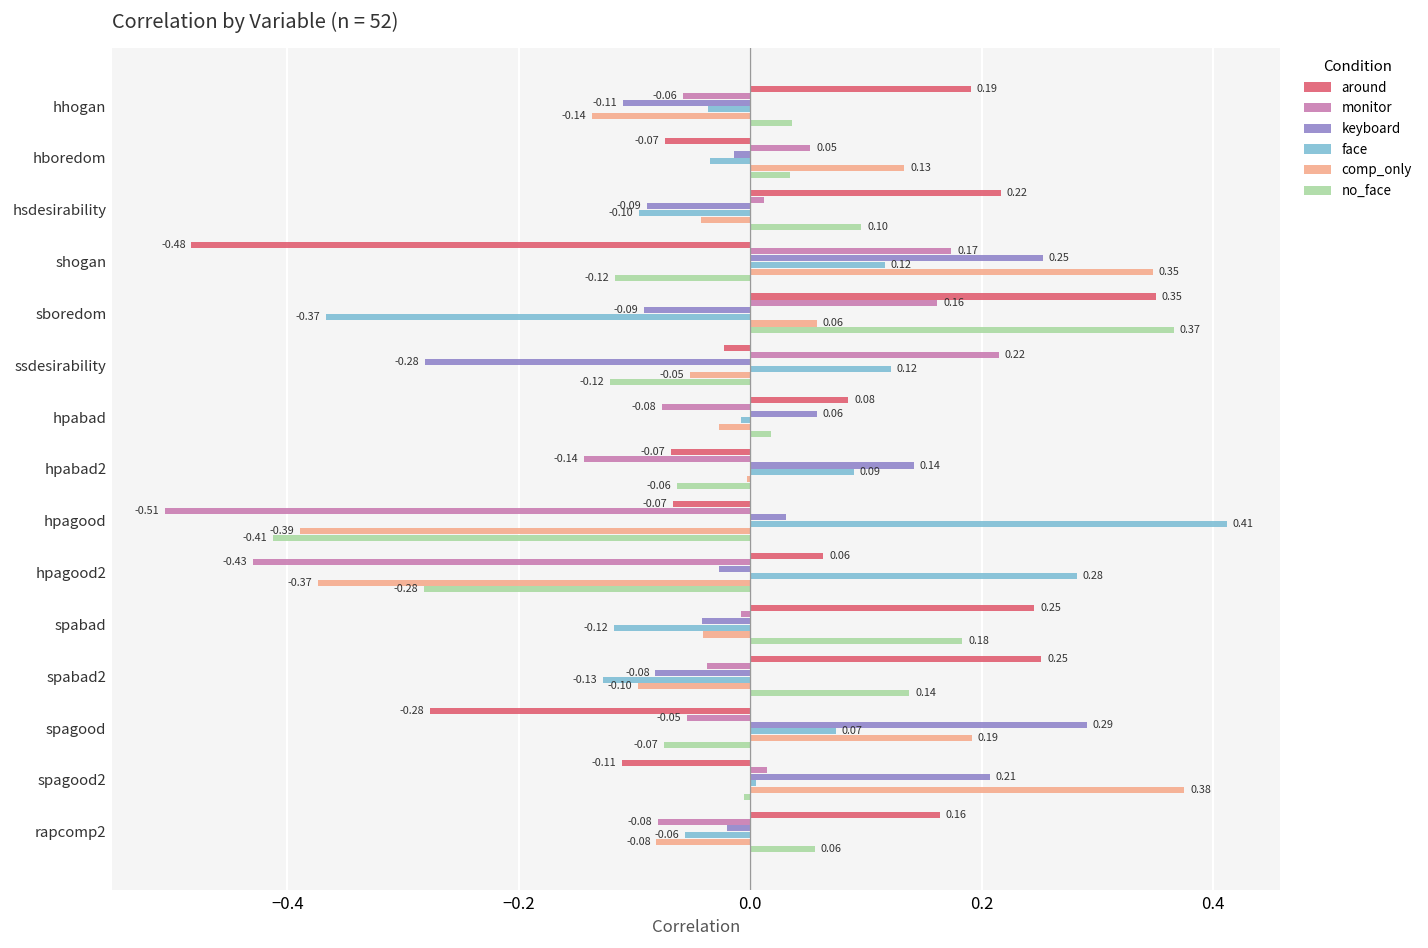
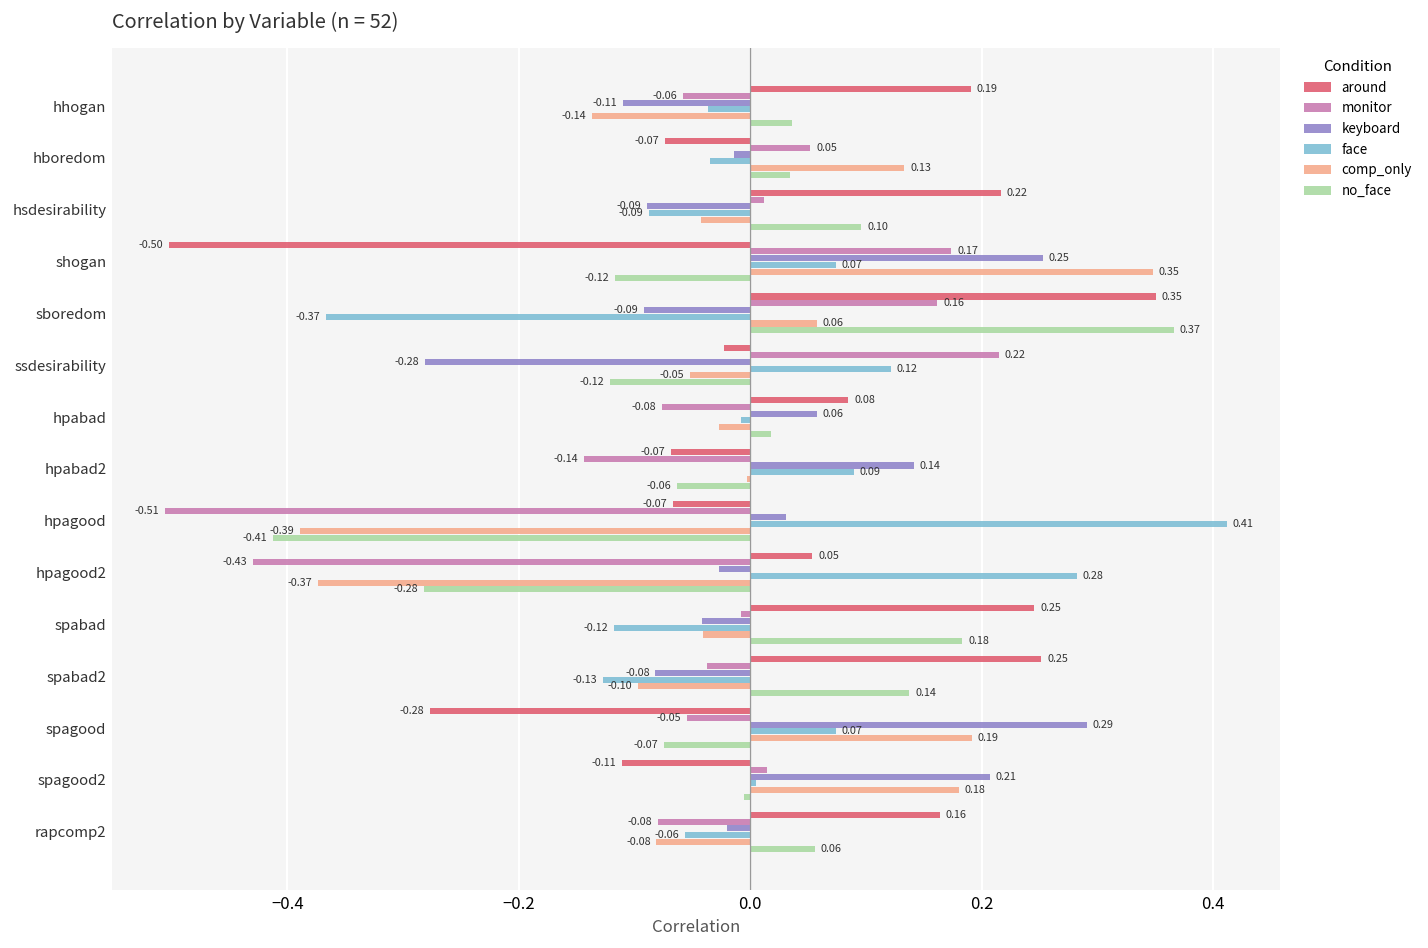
  {
    "around": {
      "hhogan": 0.19,
      "hboredom": -0.07,
      "hsdesirability": 0.22,
-     "shogan": -0.48,
+     "shogan": -0.50,
      "sboredom": 0.35,
      "hpabad": 0.08,
      "hpabad2": -0.07,
      "hpagood": -0.07,
-     "hpagood2": 0.06,
+     "hpagood2": 0.05,
      "spabad": 0.25,
      "spabad2": 0.25,
      "spagood": -0.28,
      "spagood2": -0.11,
      "rapcomp2": 0.16
    },
    "monitor": {
      "hhogan": -0.06,
      "hboredom": 0.05,
      "shogan": 0.17,
      "sboredom": 0.16,
      "ssdesirability": 0.22,
      "hpabad": -0.08,
      "hpabad2": -0.14,
      "hpagood": -0.51,
      "hpagood2": -0.43,
      "spagood": -0.05,
      "rapcomp2": -0.08
    },
    "keyboard": {
      "hhogan": -0.11,
      "shogan": 0.25,
      "sboredom": -0.09,
      "ssdesirability": -0.28,
      "hpabad": 0.06,
      "hpabad2": 0.14,
      "spabad2": -0.08,
      "spagood": 0.29,
      "spagood2": 0.21
    },
    "face": {
-     "hsdesirability": -0.10,
-     "shogan": 0.12,
+     "hsdesirability": -0.09,
+     "shogan": 0.07,
      "sboredom": -0.37,
      "ssdesirability": 0.12,
      "hpabad2": 0.09,
      "hpagood": 0.41,
      "hpagood2": 0.28,
      "spabad": -0.12,
      "spabad2": -0.13,
      "spagood": 0.07,
      "rapcomp2": -0.06
    },
    "comp_only": {
      "hhogan": -0.14,
      "hboredom": 0.13,
      "shogan": 0.35,
      "sboredom": 0.06,
      "ssdesirability": -0.05,
      "hpagood": -0.39,
      "hpagood2": -0.37,
      "spabad2": -0.10,
      "spagood": 0.19,
-     "spagood2": 0.38,
+     "spagood2": 0.18,
      "rapcomp2": -0.08
    },
    "no_face": {
      "hsdesirability": 0.10,
      "shogan": -0.12,
      "sboredom": 0.37,
      "ssdesirability": -0.12,
      "hpabad2": -0.06,
      "hpagood": -0.41,
      "hpagood2": -0.28,
      "spabad": 0.18,
      "spabad2": 0.14,
      "spagood": -0.07,
      "rapcomp2": 0.06
    }
  }
